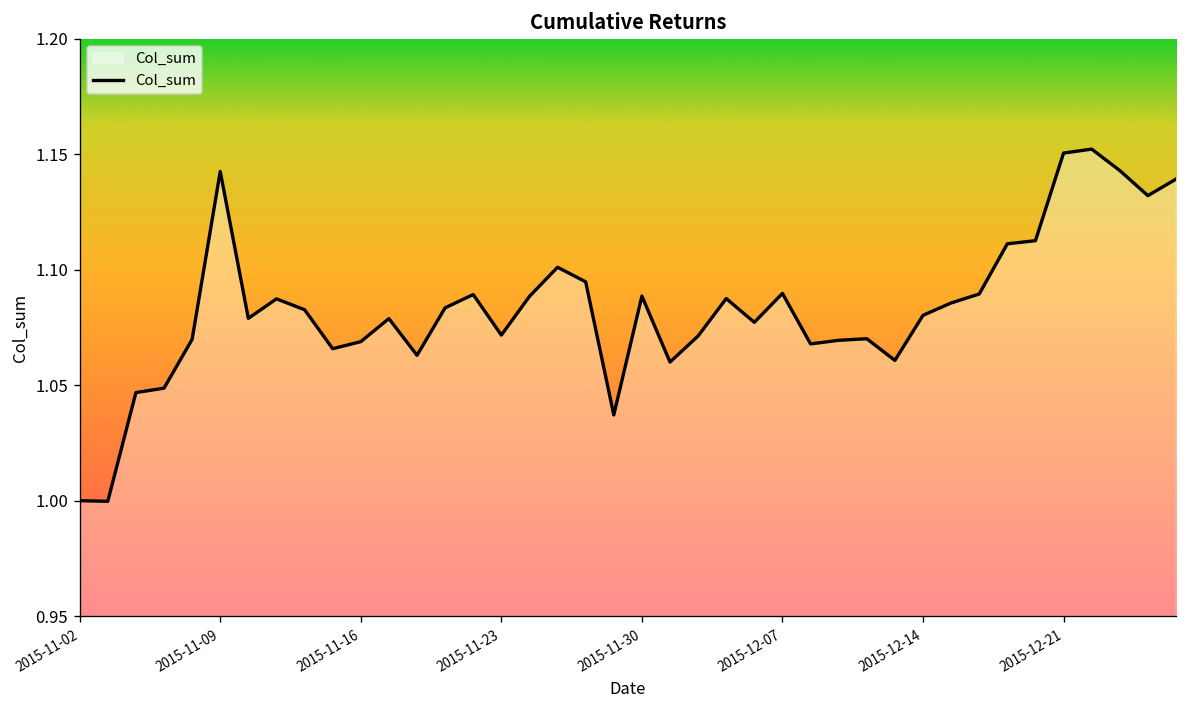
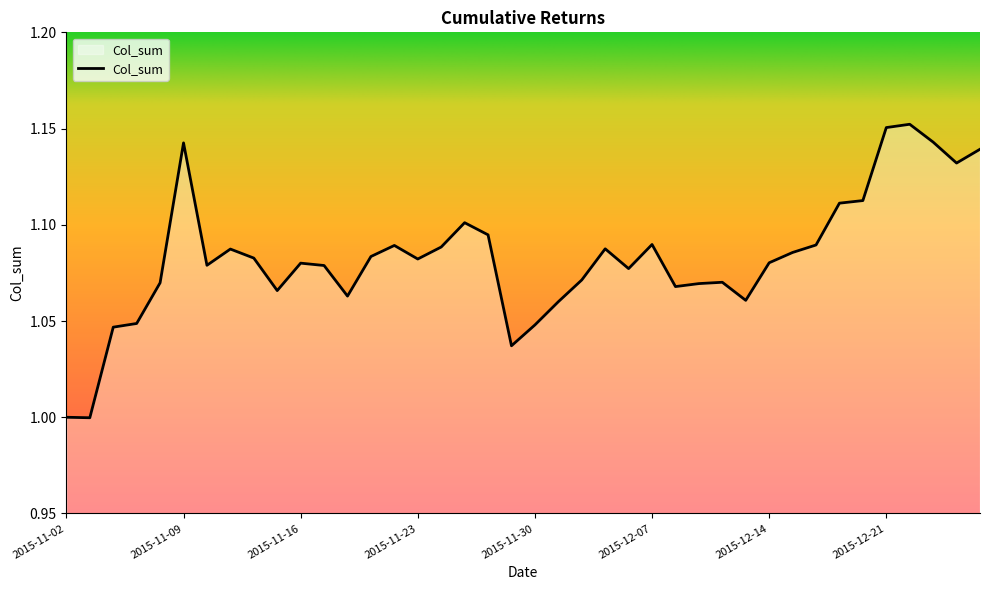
  {
    "2015-11-02": 1.000,
    "2015-11-09": 1.143,
-   "2015-11-16": 1.069,
-   "2015-11-23": 1.072,
-   "2015-11-30": 1.089,
+   "2015-11-16": 1.080,
+   "2015-11-23": 1.082,
+   "2015-11-30": 1.048,
    "2015-12-07": 1.090,
    "2015-12-14": 1.080,
    "2015-12-21": 1.151
  }
